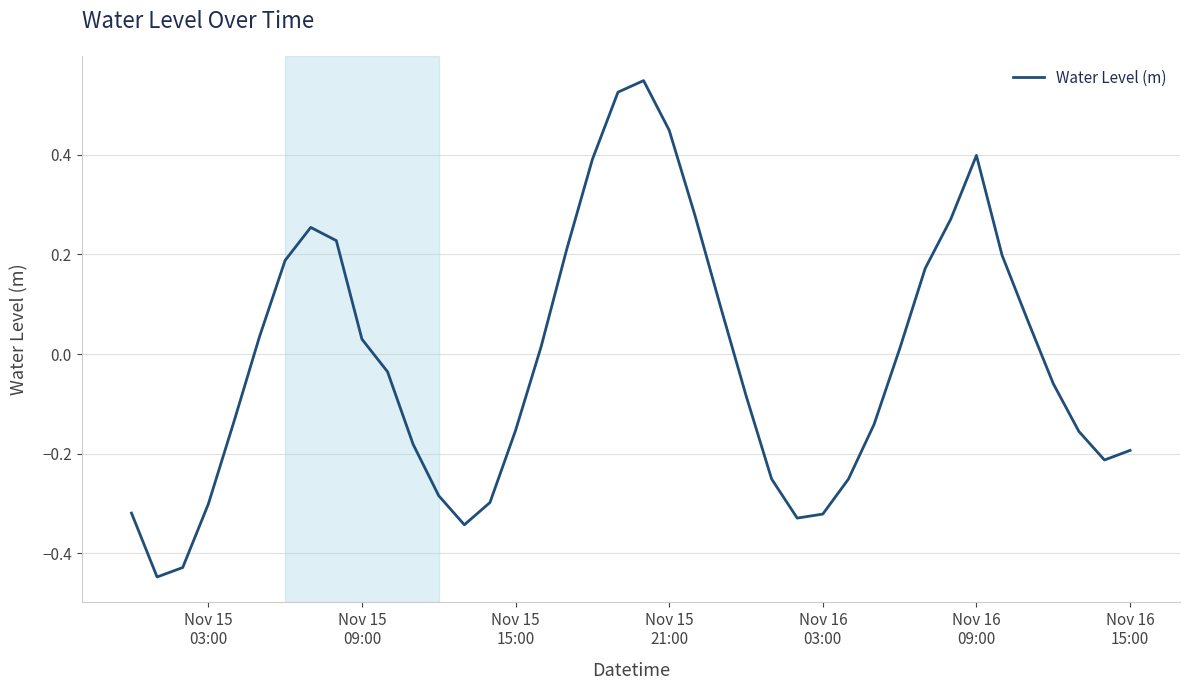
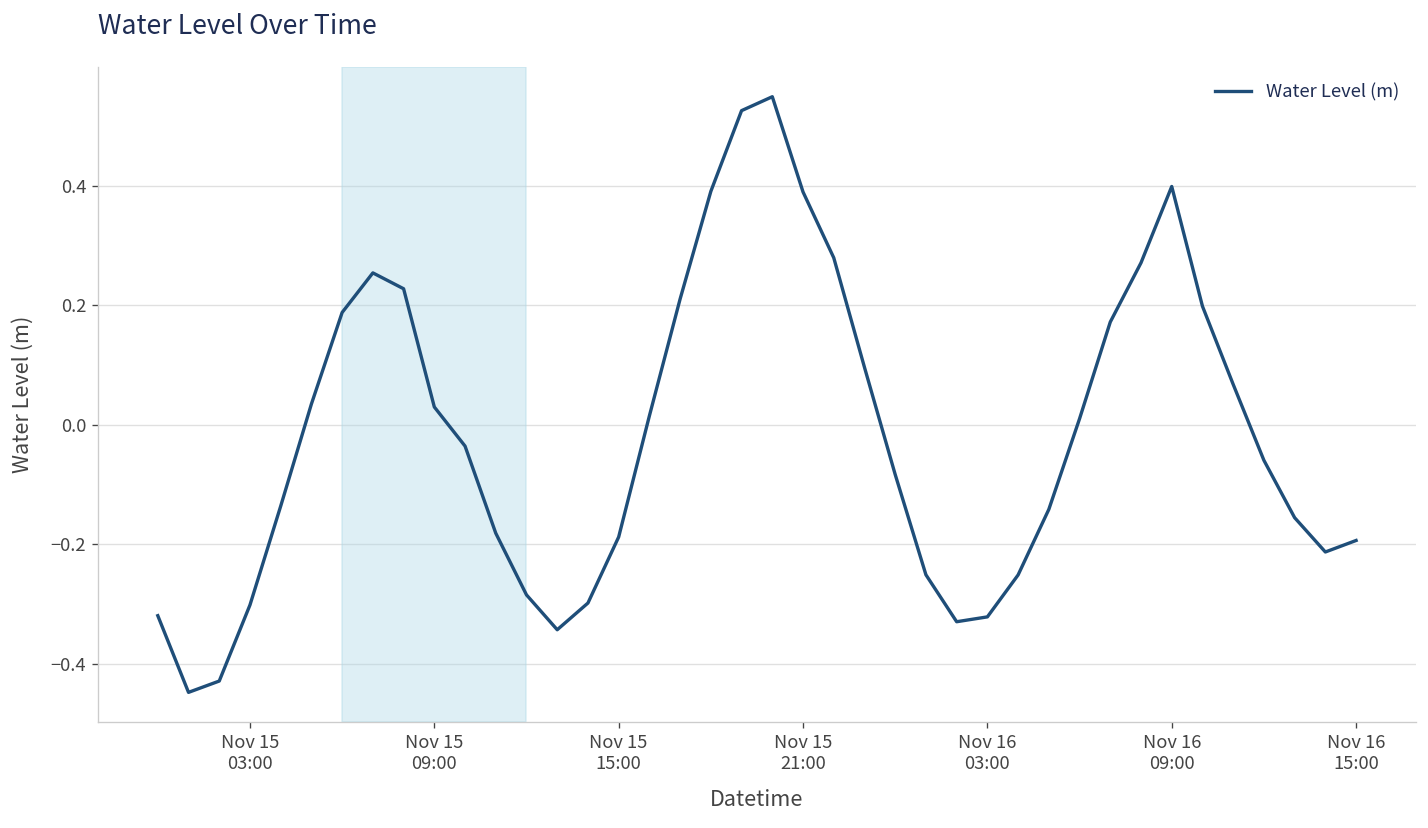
  {
    "Nov 15 03:00": -0.30,
    "Nov 15 09:00": 0.03,
-   "Nov 15 15:00": -0.15,
-   "Nov 15 21:00": 0.45,
+   "Nov 15 15:00": -0.19,
+   "Nov 15 21:00": 0.39,
    "Nov 16 03:00": -0.32,
    "Nov 16 09:00": 0.40,
    "Nov 16 15:00": -0.19
  }
